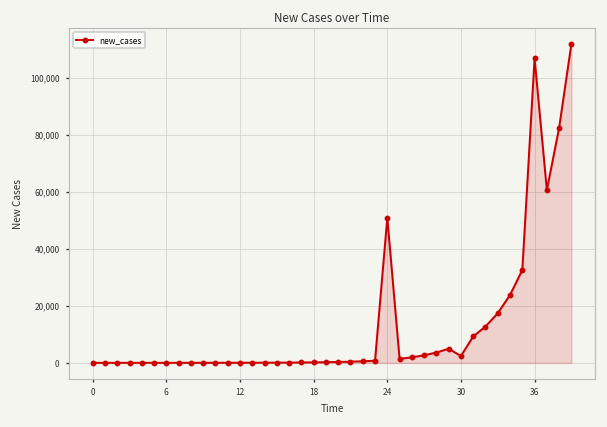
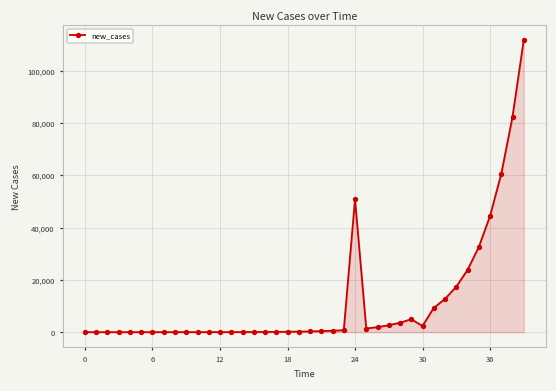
  {
    "0": "0",
    "6": "0",
    "12": "0",
    "18": "0",
    "24": "51,000",
    "30": "2,000",
-   "36": "107,000"
+   "36": "44,000"
  }
